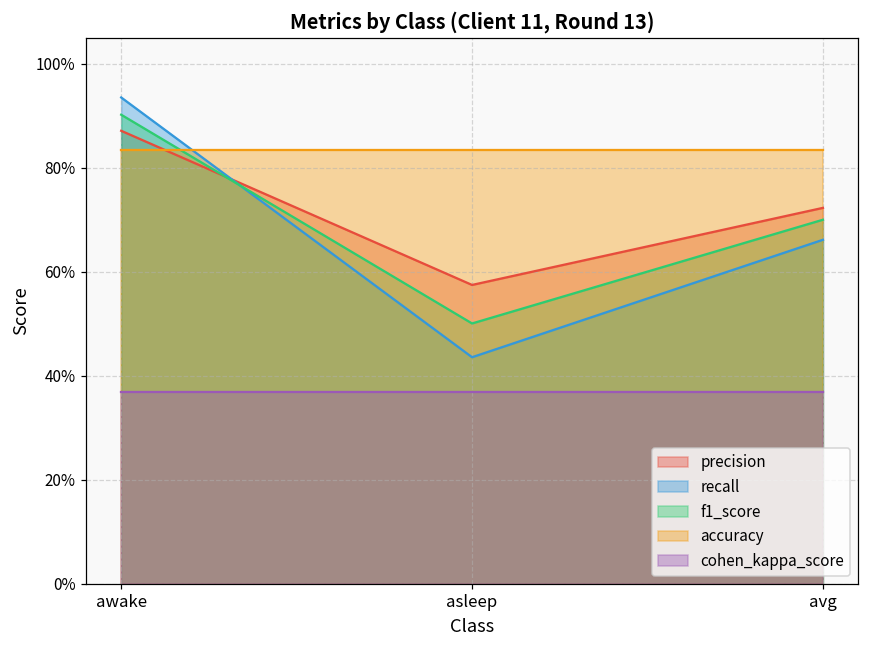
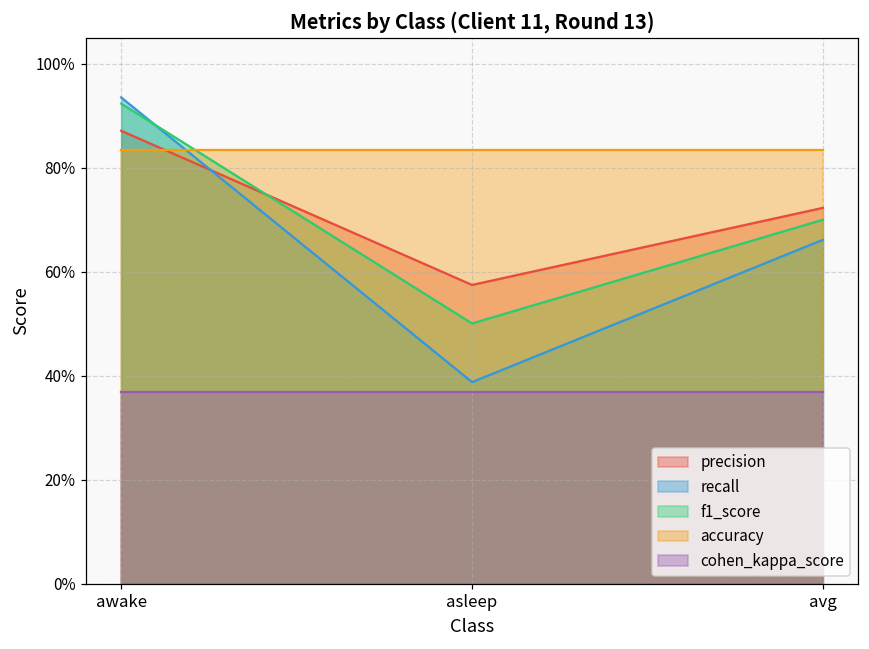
  {
    "recall": {
      "awake": "94%",
-     "asleep": "44%",
+     "asleep": "39%",
      "avg": "66%"
    },
    "f1_score": {
-     "awake": "90%",
+     "awake": "92%",
      "asleep": "50%",
      "avg": "70%"
    },
    "cohen_kappa_score": {
      "awake": "37%",
      "asleep": "37%",
      "avg": "37%"
    }
  }
